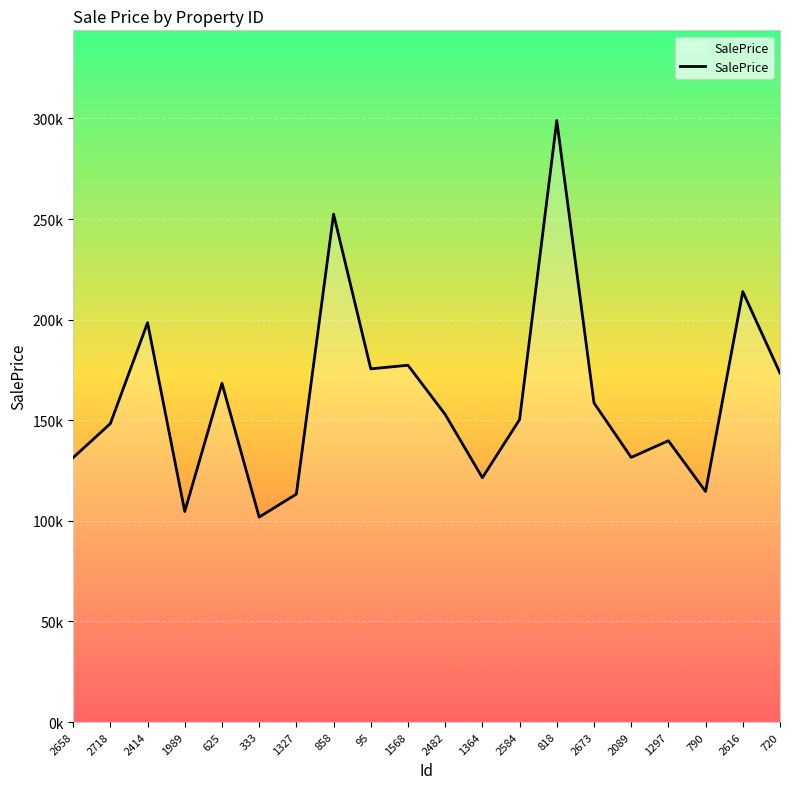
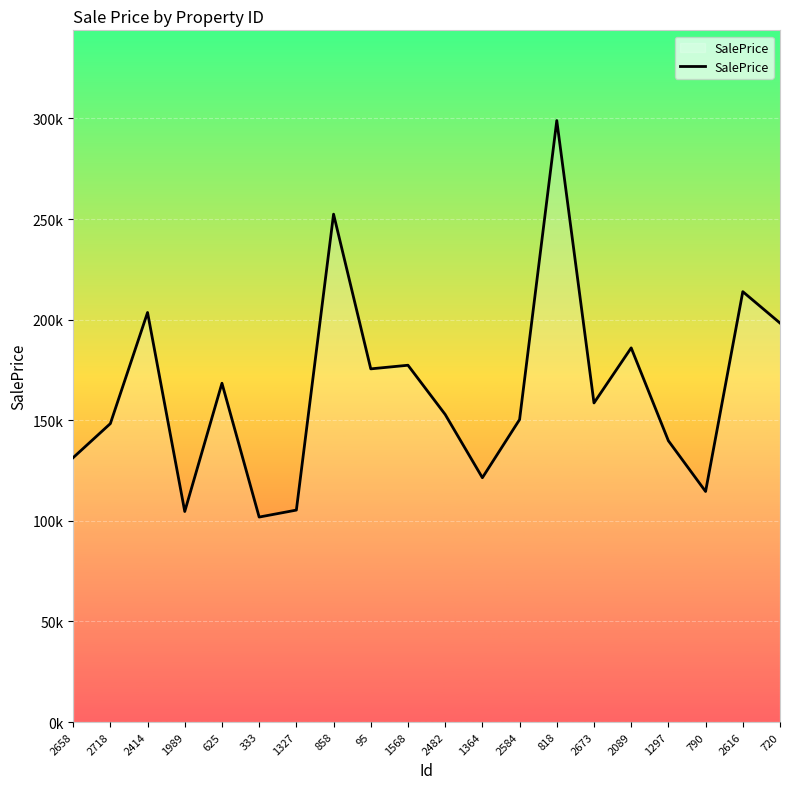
  {
    "2658": 131000,
    "2718": 148000,
-   "2414": 198000,
+   "2414": 204000,
    "1989": 105000,
    "625": 168000,
    "333": 102000,
-   "1327": 113000,
+   "1327": 105000,
    "858": 252000,
    "95": 176000,
    "1568": 177000,
    "2482": 153000,
    "1364": 121000,
    "2584": 150000,
    "818": 299000,
    "2673": 159000,
-   "2089": 132000,
+   "2089": 186000,
    "1297": 140000,
    "790": 115000,
    "2616": 214000,
-   "720": 173000
+   "720": 198000
  }
